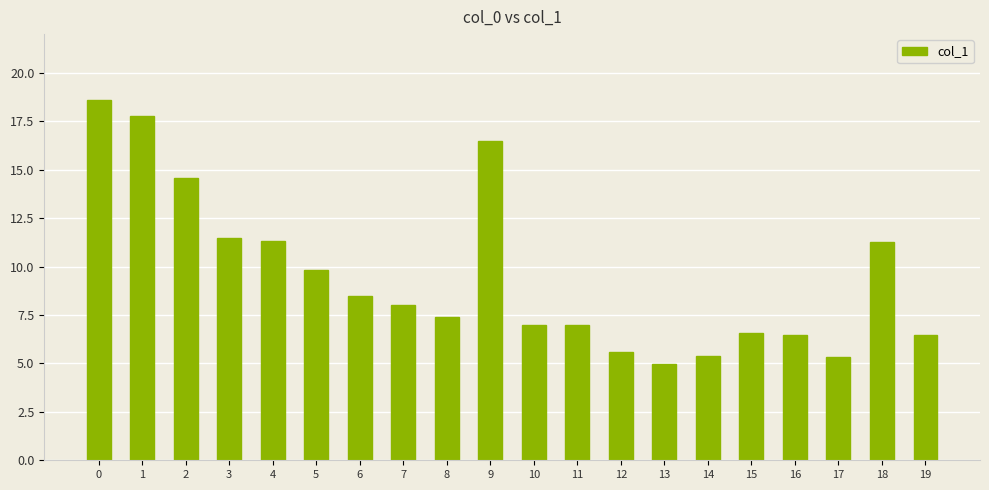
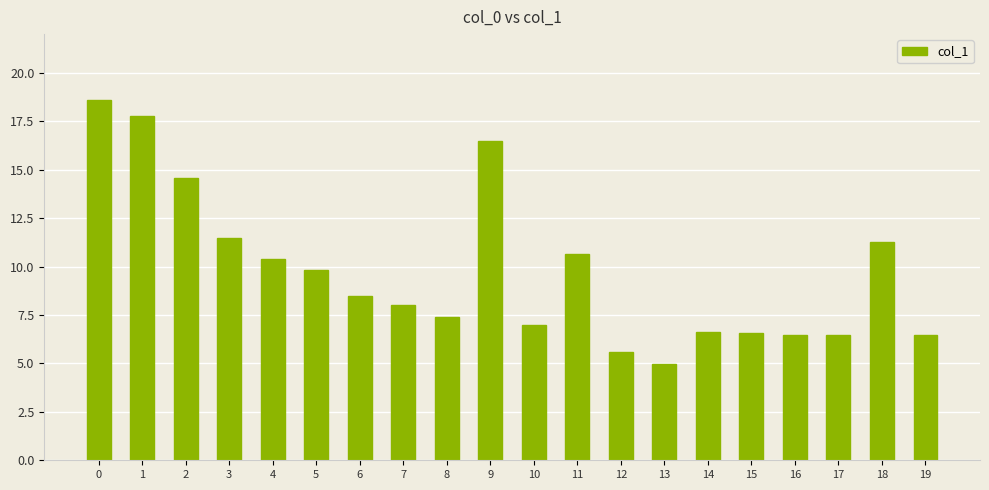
  {
    "0": 18.6,
    "1": 17.8,
    "2": 14.6,
    "3": 11.5,
-   "4": 11.3,
+   "4": 10.4,
    "5": 9.8,
    "6": 8.5,
    "7": 8.0,
    "8": 7.4,
    "9": 16.5,
    "10": 7.0,
-   "11": 7.0,
+   "11": 10.7,
    "12": 5.6,
    "13": 4.9,
-   "14": 5.4,
+   "14": 6.6,
    "15": 6.6,
    "16": 6.5,
-   "17": 5.3,
+   "17": 6.5,
    "18": 11.3,
    "19": 6.4
  }
